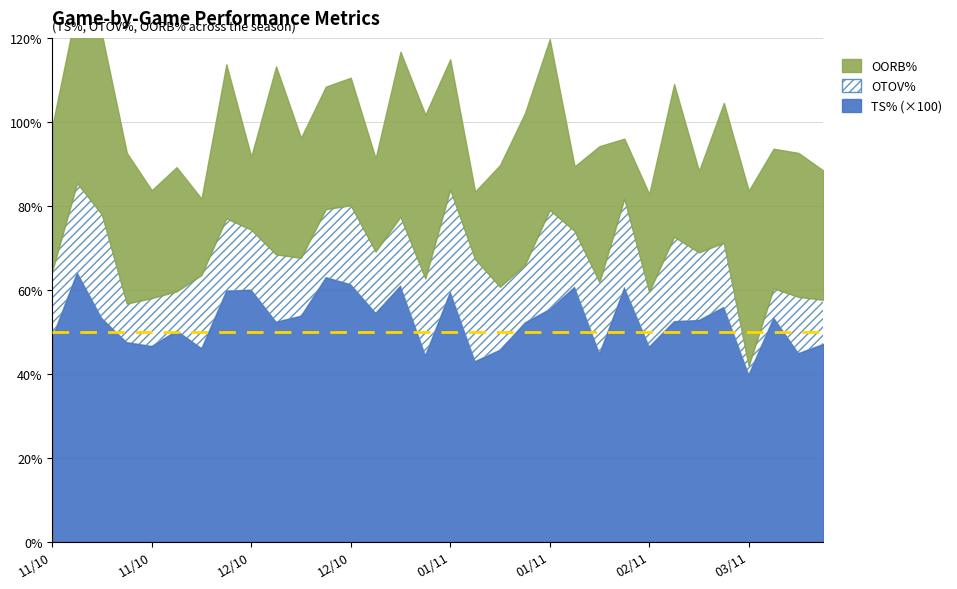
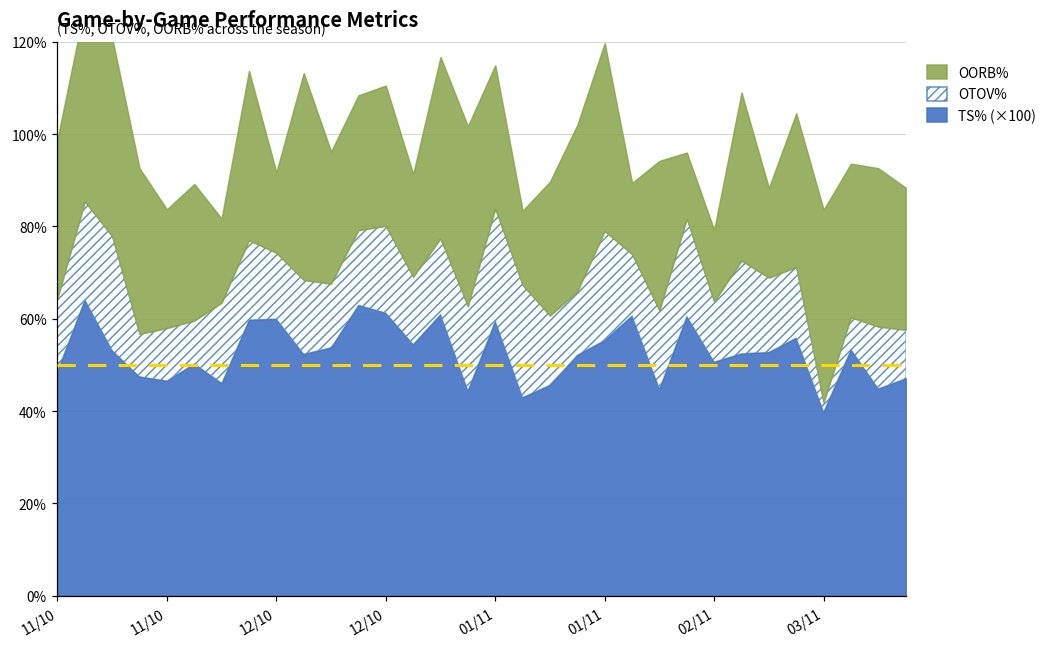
  {
    "TS% (×100)": {
-     "02/11": "47%"
+     "02/11": "51%"
    },
    "OTOV%": {
      "02/11": "13%",
      "03/11": "2%"
    },
    "OORB%": {
-     "02/11": "23%",
+     "02/11": "16%",
      "03/11": "42%"
    }
  }
